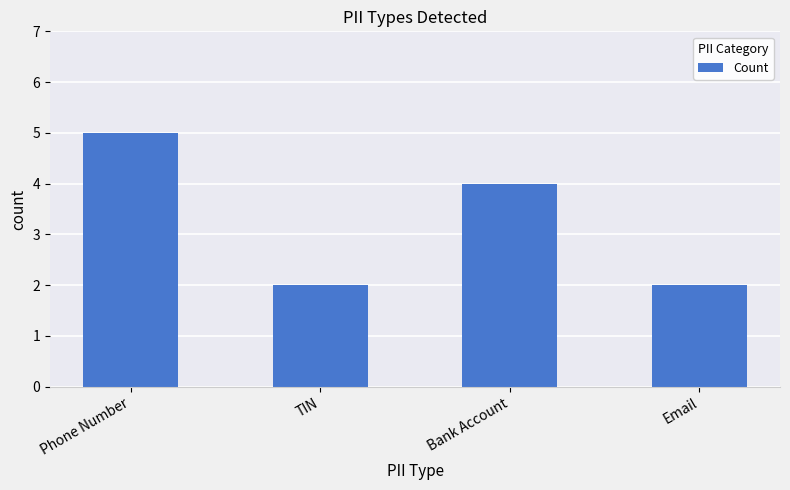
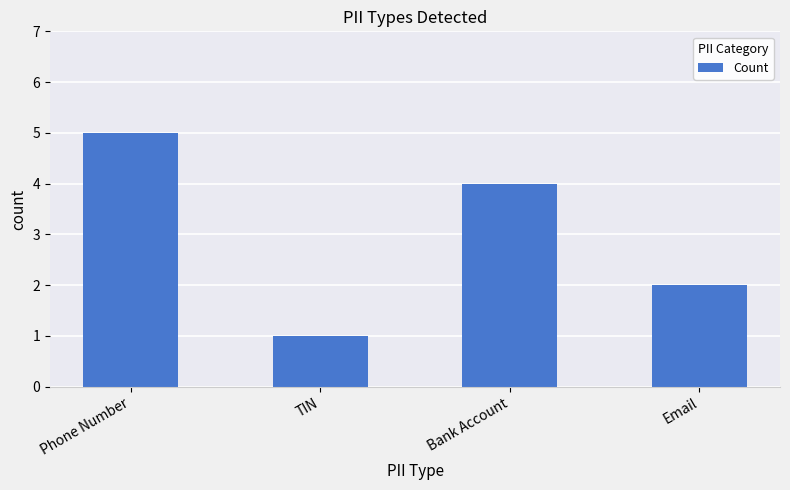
  {
    "Phone Number": 5,
-   "TIN": 2,
+   "TIN": 1,
    "Bank Account": 4,
    "Email": 2
  }
